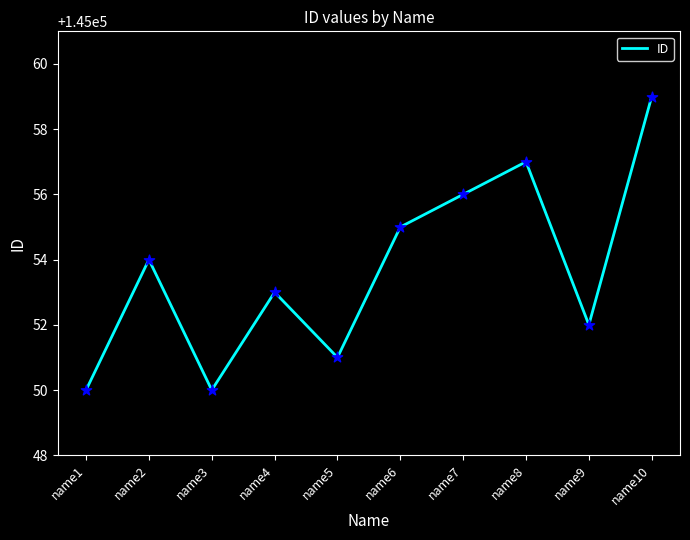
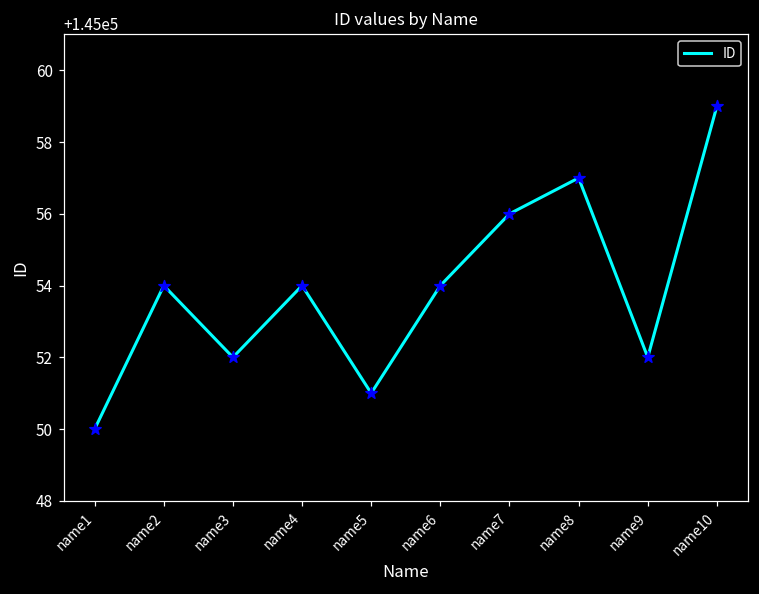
  {
    "name1": 145050,
    "name2": 145054,
-   "name3": 145050,
-   "name4": 145053,
+   "name3": 145052,
+   "name4": 145054,
    "name5": 145051,
-   "name6": 145055,
+   "name6": 145054,
    "name7": 145056,
    "name8": 145057,
    "name9": 145052,
    "name10": 145059
  }
